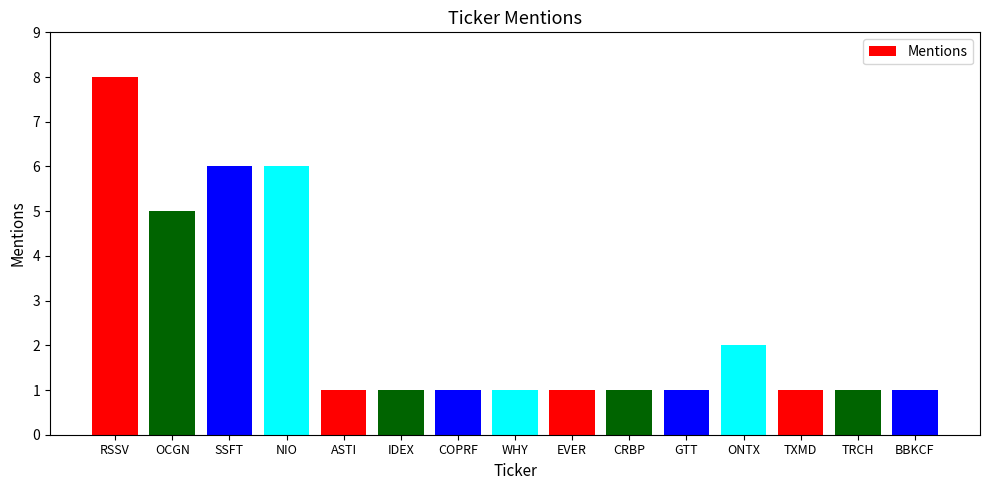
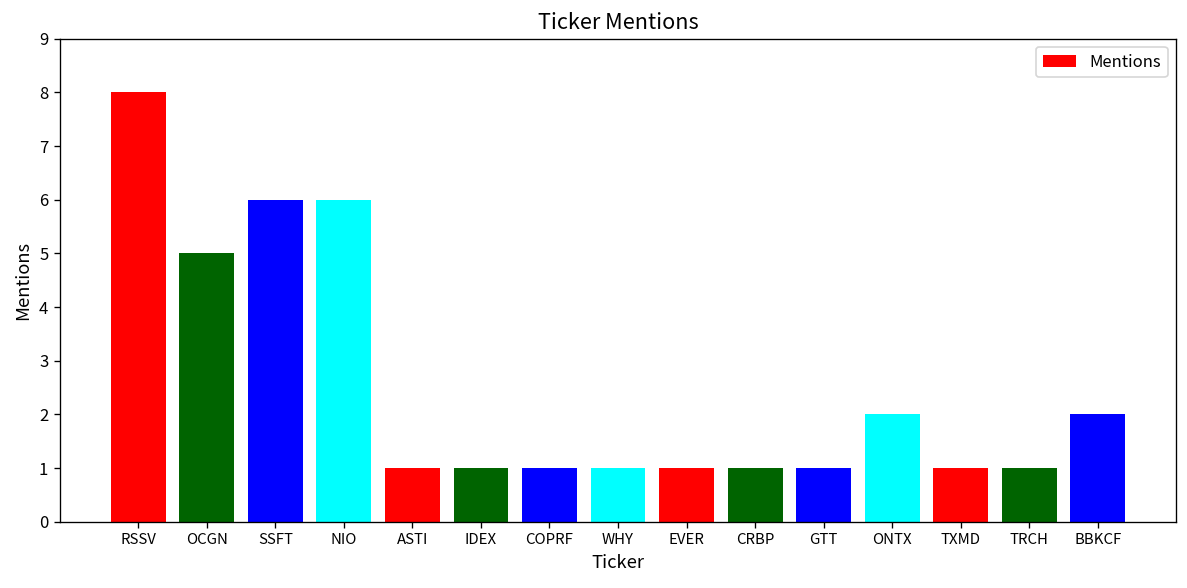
  {
    "RSSV": 8,
    "OCGN": 5,
    "SSFT": 6,
    "NIO": 6,
    "ASTI": 1,
    "IDEX": 1,
    "COPRF": 1,
    "WHY": 1,
    "EVER": 1,
    "CRBP": 1,
    "GTT": 1,
    "ONTX": 2,
    "TXMD": 1,
    "TRCH": 1,
-   "BBKCF": 1
+   "BBKCF": 2
  }
